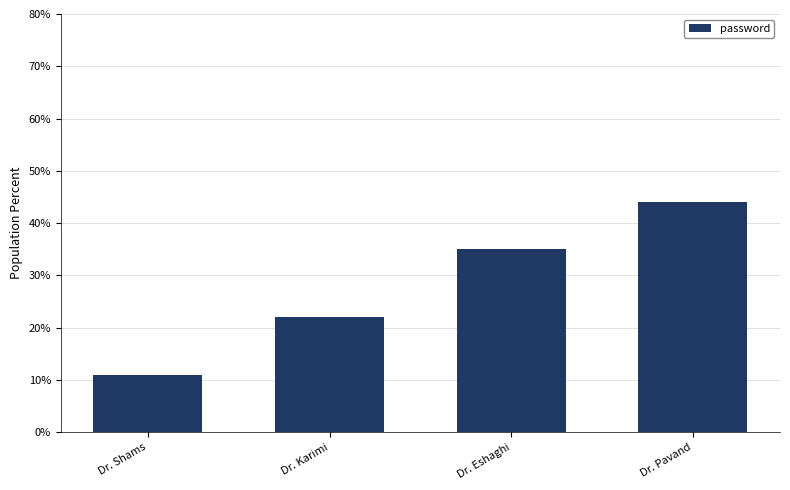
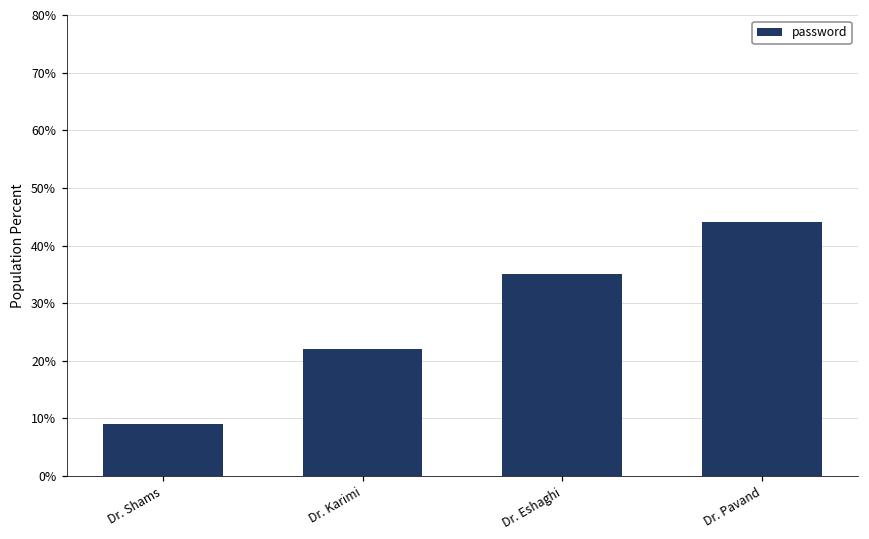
  {
-   "Dr. Shams": "11%",
+   "Dr. Shams": "9%",
    "Dr. Karimi": "22%",
    "Dr. Eshaghi": "35%",
    "Dr. Pavand": "44%"
  }
